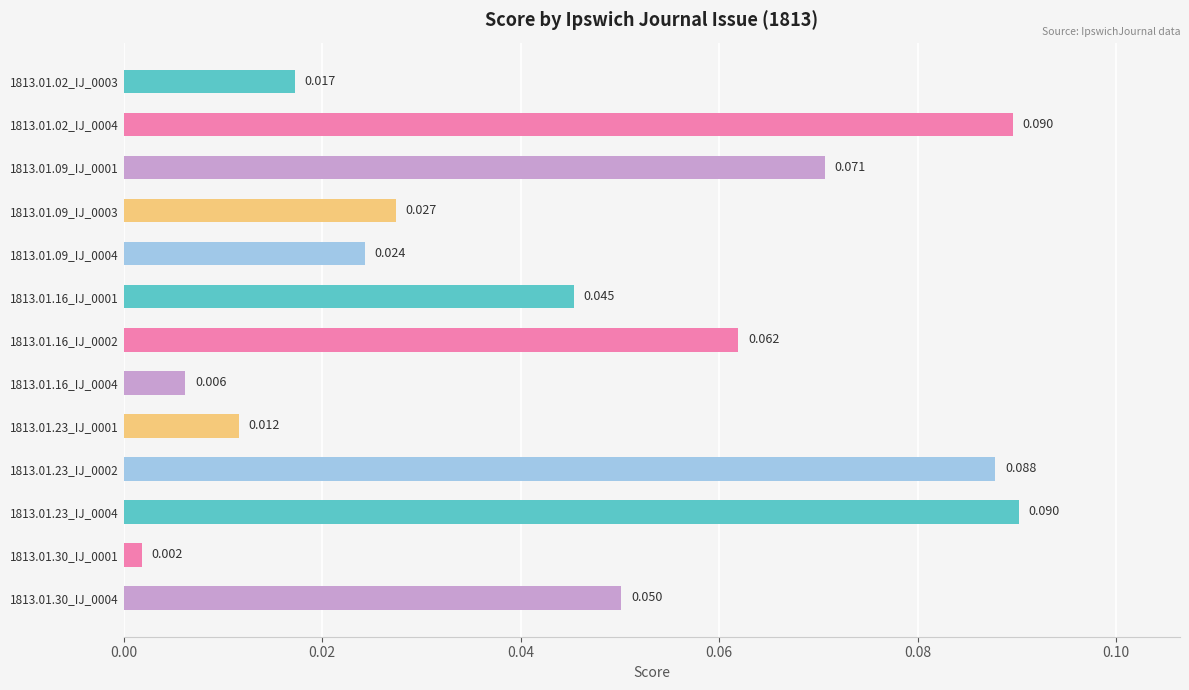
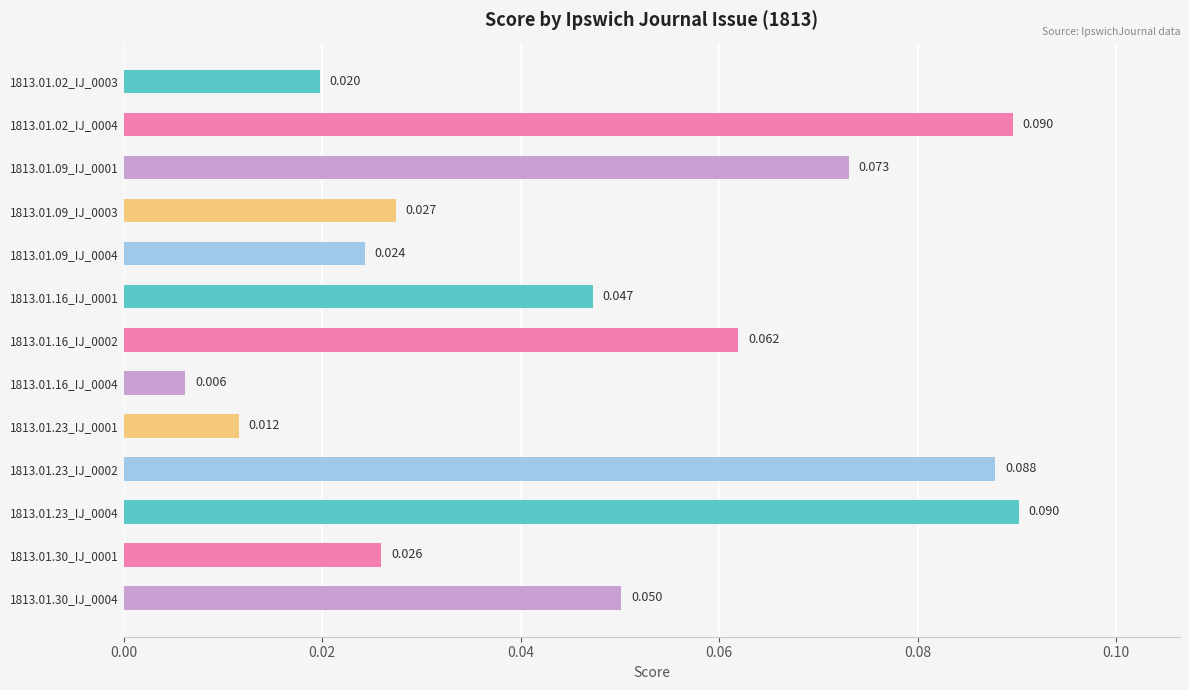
  {
-   "1813.01.02_IJ_0003": 0.017,
+   "1813.01.02_IJ_0003": 0.020,
    "1813.01.02_IJ_0004": 0.090,
-   "1813.01.09_IJ_0001": 0.071,
+   "1813.01.09_IJ_0001": 0.073,
    "1813.01.09_IJ_0003": 0.027,
    "1813.01.09_IJ_0004": 0.024,
-   "1813.01.16_IJ_0001": 0.045,
+   "1813.01.16_IJ_0001": 0.047,
    "1813.01.16_IJ_0002": 0.062,
    "1813.01.16_IJ_0004": 0.006,
    "1813.01.23_IJ_0001": 0.012,
    "1813.01.23_IJ_0002": 0.088,
    "1813.01.23_IJ_0004": 0.090,
-   "1813.01.30_IJ_0001": 0.002,
+   "1813.01.30_IJ_0001": 0.026,
    "1813.01.30_IJ_0004": 0.050
  }
